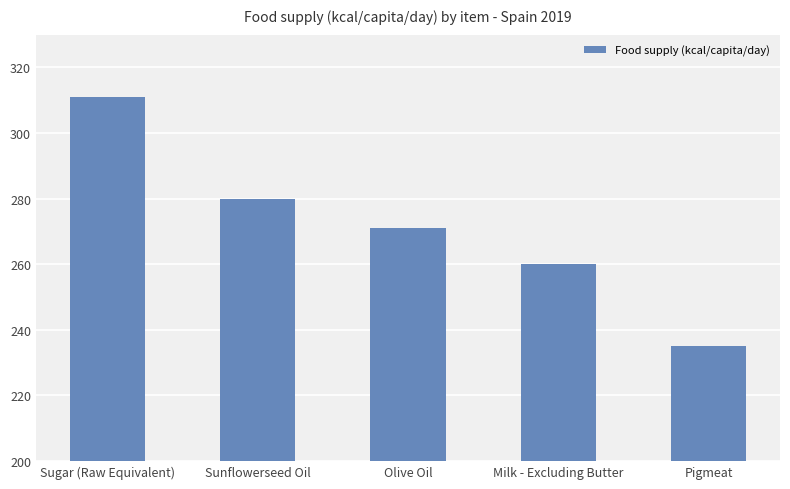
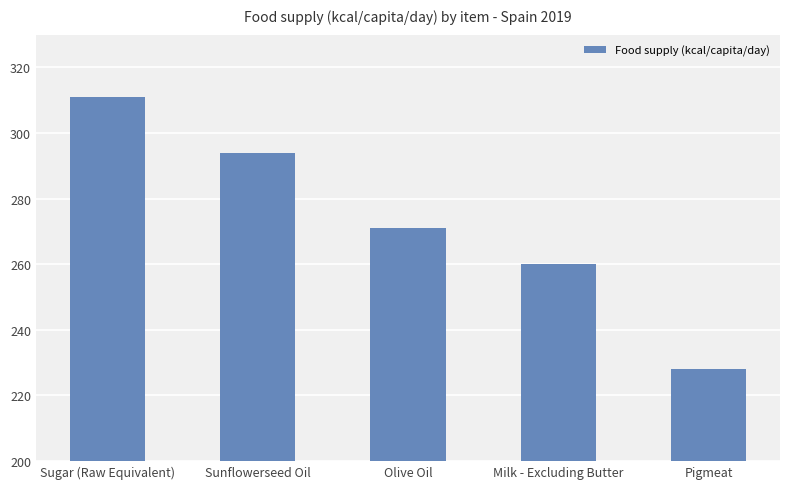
  {
    "Sugar (Raw Equivalent)": 311,
-   "Sunflowerseed Oil": 280,
+   "Sunflowerseed Oil": 294,
    "Olive Oil": 271,
    "Milk - Excluding Butter": 260,
-   "Pigmeat": 235
+   "Pigmeat": 228
  }
